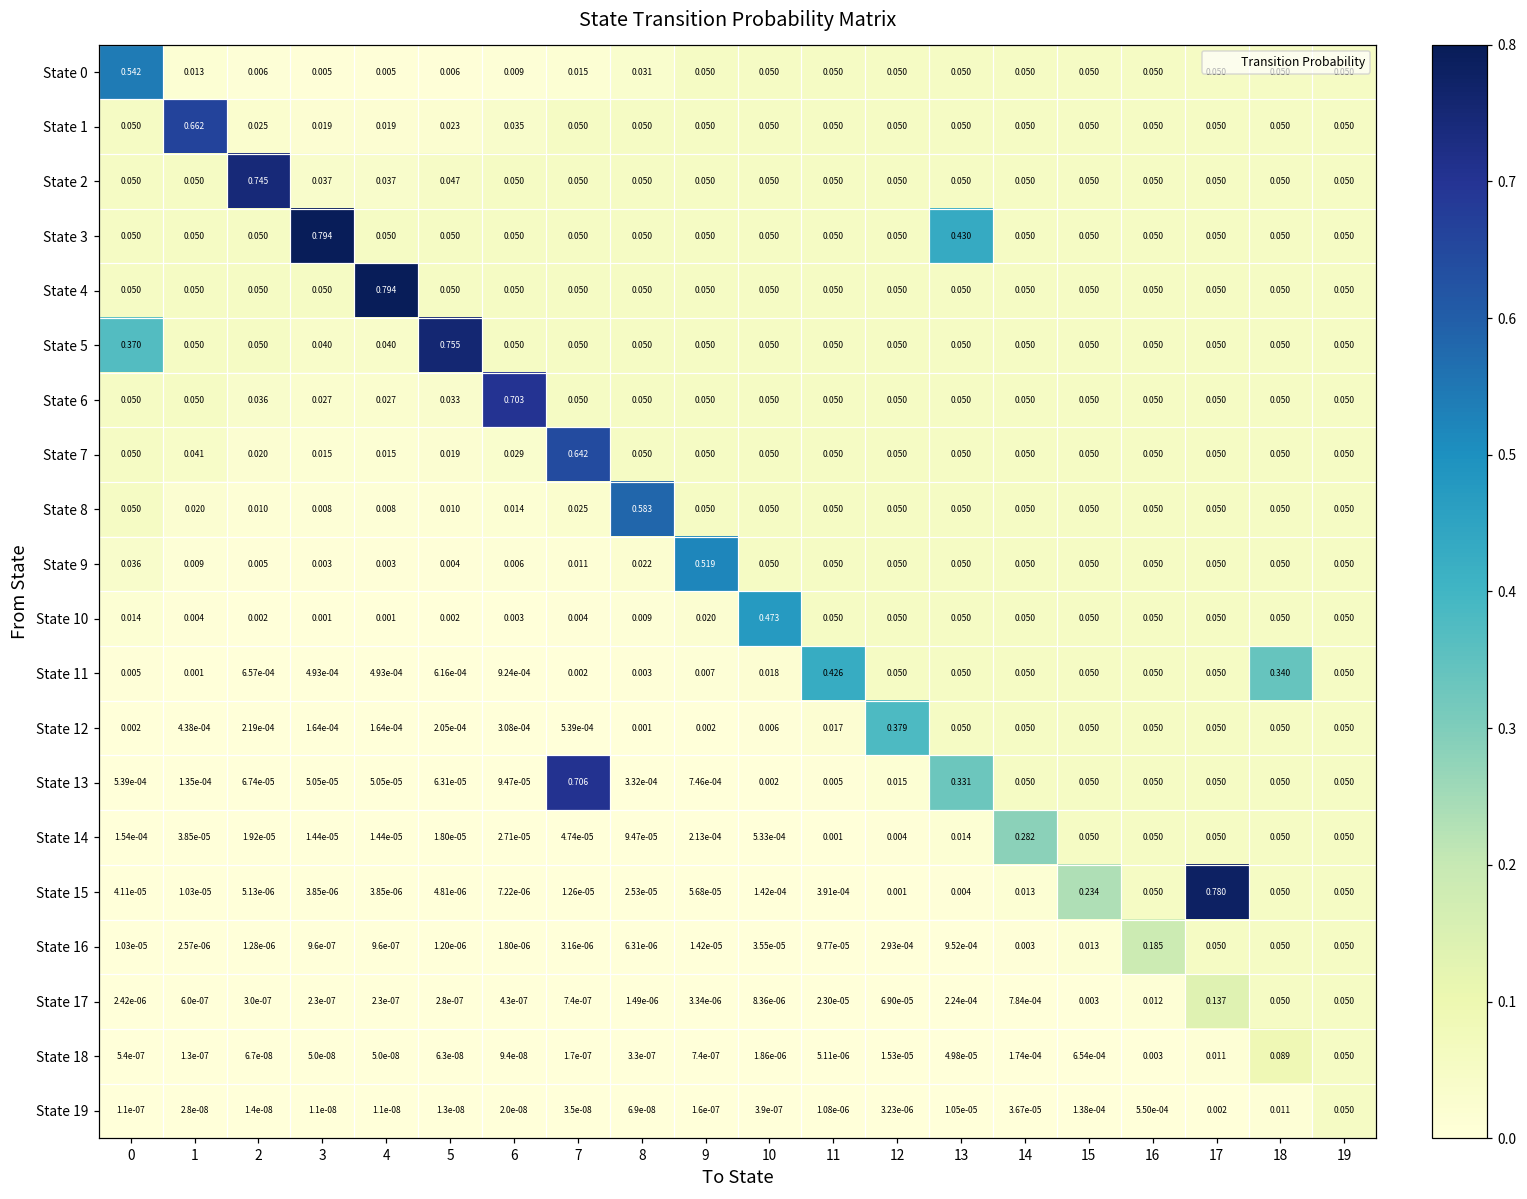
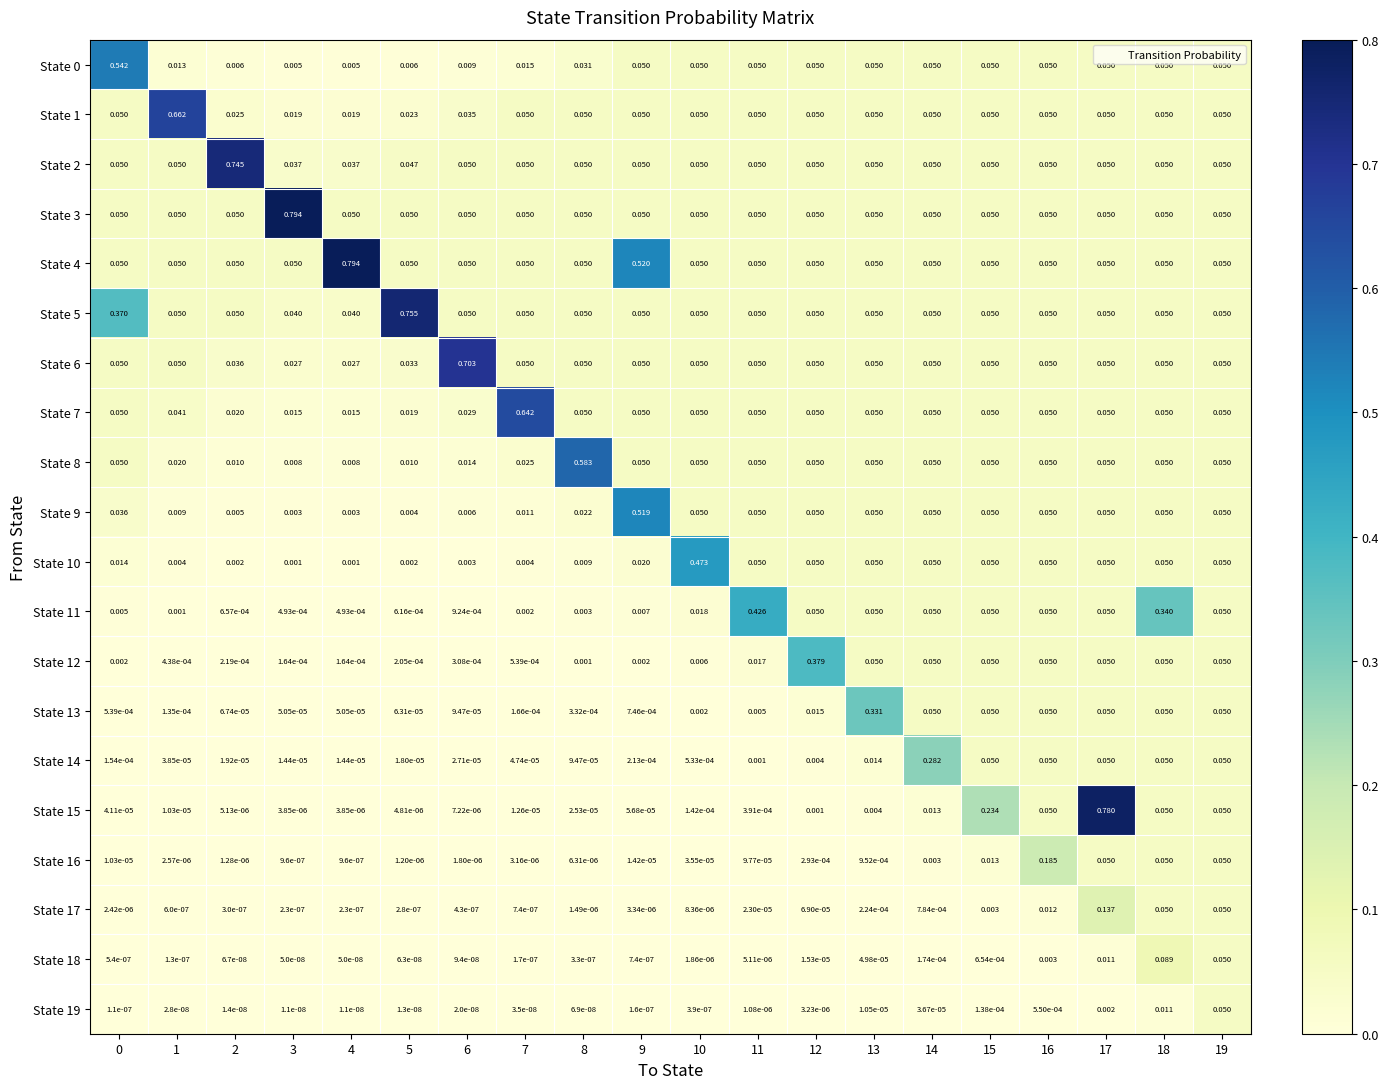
  {
    "State 3": {
      "0": "0.050",
      "1": "0.050",
      "2": "0.050",
      "3": "0.794",
      "4": "0.050",
      "5": "0.050",
      "6": "0.050",
      "7": "0.050",
      "8": "0.050",
      "9": "0.050",
      "10": "0.050",
      "11": "0.050",
      "12": "0.050",
-     "13": "0.430",
+     "13": "0.050",
      "14": "0.050",
      "15": "0.050",
      "16": "0.050",
      "17": "0.050",
      "18": "0.050",
      "19": "0.050"
    },
    "State 4": {
      "0": "0.050",
      "1": "0.050",
      "2": "0.050",
      "3": "0.050",
      "4": "0.794",
      "5": "0.050",
      "6": "0.050",
      "7": "0.050",
      "8": "0.050",
-     "9": "0.050",
+     "9": "0.520",
      "10": "0.050",
      "11": "0.050",
      "12": "0.050",
      "13": "0.050",
      "14": "0.050",
      "15": "0.050",
      "16": "0.050",
      "17": "0.050",
      "18": "0.050",
      "19": "0.050"
    },
    "State 13": {
      "0": "5.39e-04",
      "1": "1.35e-04",
      "2": "6.74e-05",
      "3": "5.05e-05",
      "4": "5.05e-05",
      "5": "6.31e-05",
      "6": "9.47e-05",
-     "7": "0.706",
+     "7": "1.66e-04",
      "8": "3.32e-04",
      "9": "7.46e-04",
      "10": "0.002",
      "11": "0.005",
      "12": "0.015",
      "13": "0.331",
      "14": "0.050",
      "15": "0.050",
      "16": "0.050",
      "17": "0.050",
      "18": "0.050",
      "19": "0.050"
    }
  }
